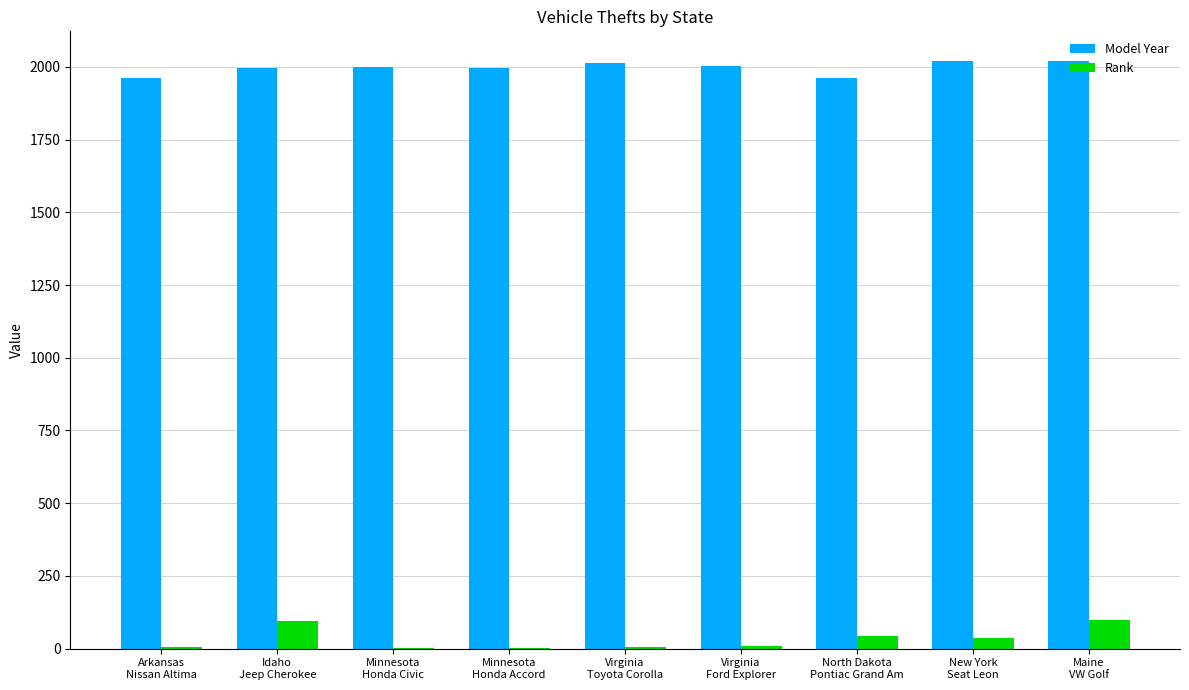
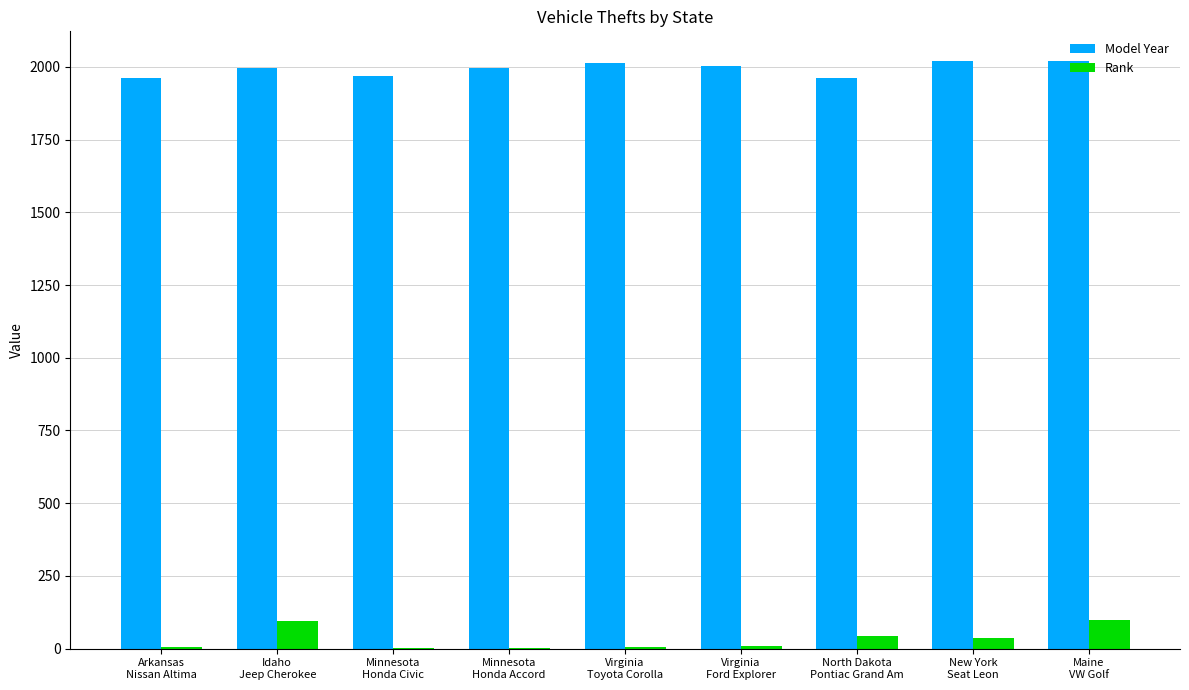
  {
    "Model Year": {
      "Arkansas Nissan Altima": 1960,
      "Idaho Jeep Cherokee": 2000,
-     "Minnesota Honda Civic": 2000,
+     "Minnesota Honda Civic": 1970,
      "Minnesota Honda Accord": 2000,
      "Virginia Toyota Corolla": 2010,
      "Virginia Ford Explorer": 2000,
      "North Dakota Pontiac Grand Am": 1960,
      "New York Seat Leon": 2020,
      "Maine VW Golf": 2020
    },
    "Rank": {
      "Idaho Jeep Cherokee": 90,
      "North Dakota Pontiac Grand Am": 50,
      "New York Seat Leon": 40,
      "Maine VW Golf": 100
    }
  }
